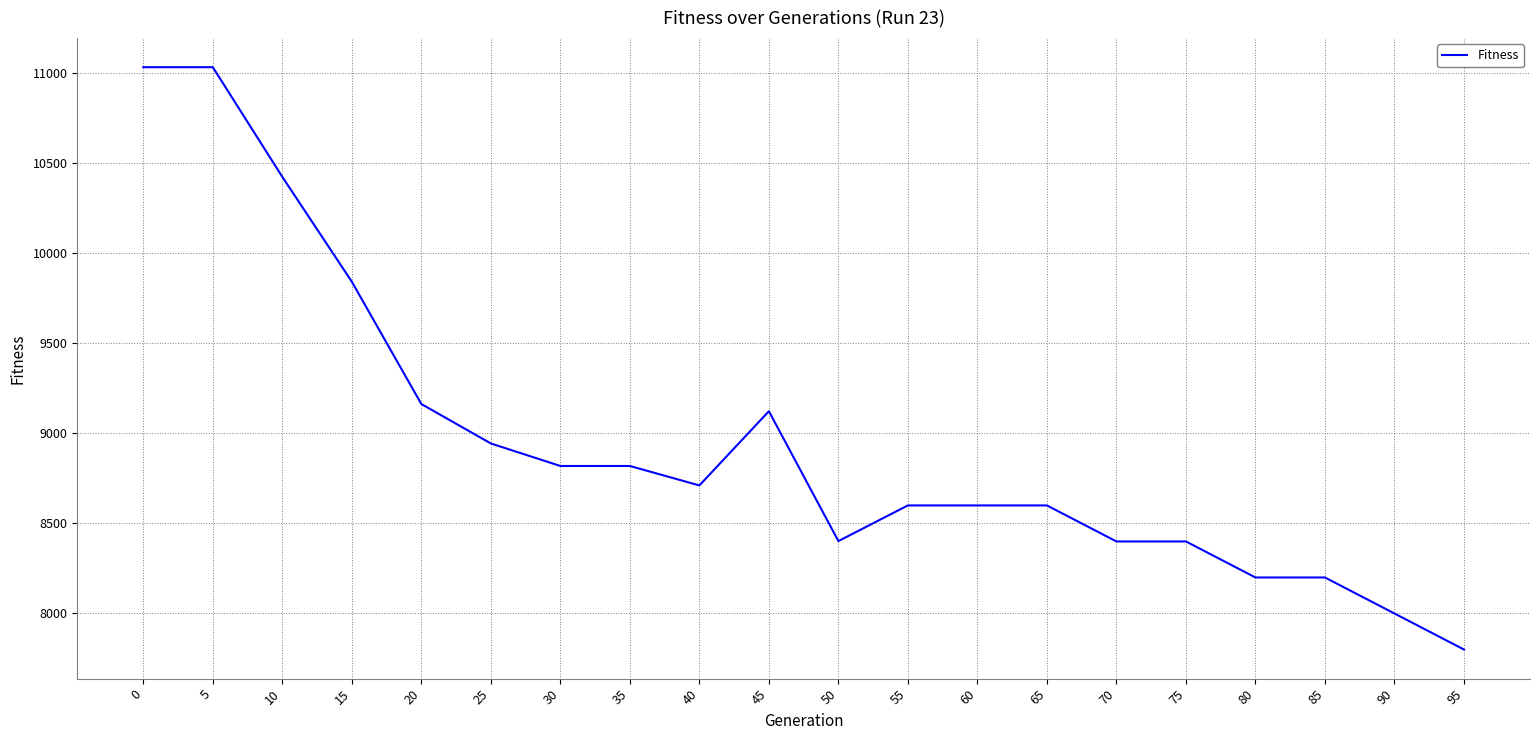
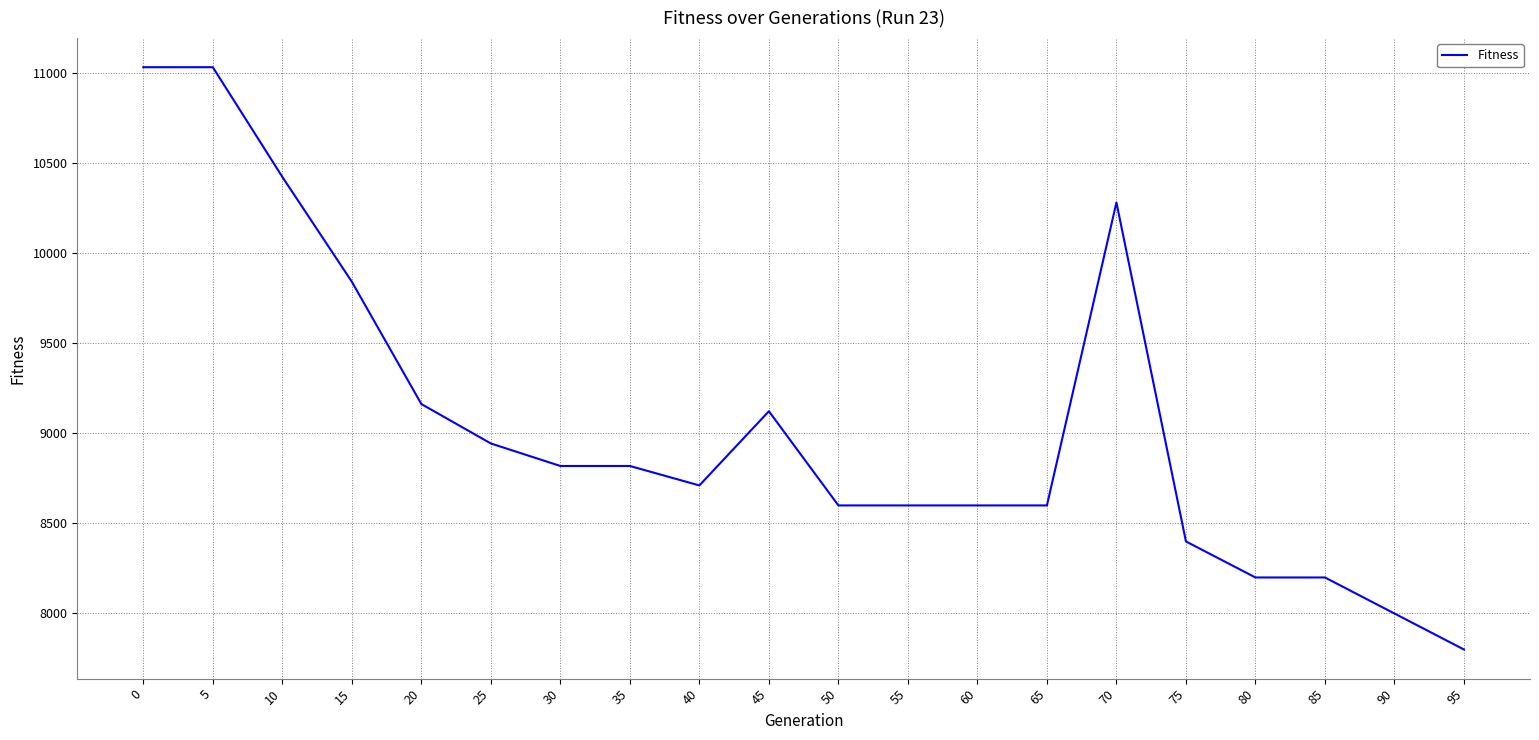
  {
    "0": 11030,
    "5": 11030,
    "10": 10420,
    "15": 9840,
    "20": 9160,
    "25": 8940,
    "30": 8820,
    "35": 8820,
    "40": 8710,
    "45": 9120,
-   "50": 8400,
+   "50": 8600,
    "55": 8600,
    "60": 8600,
    "65": 8600,
-   "70": 8400,
+   "70": 10280,
    "75": 8400,
    "80": 8200,
    "85": 8200,
    "90": 8000,
    "95": 7800
  }
